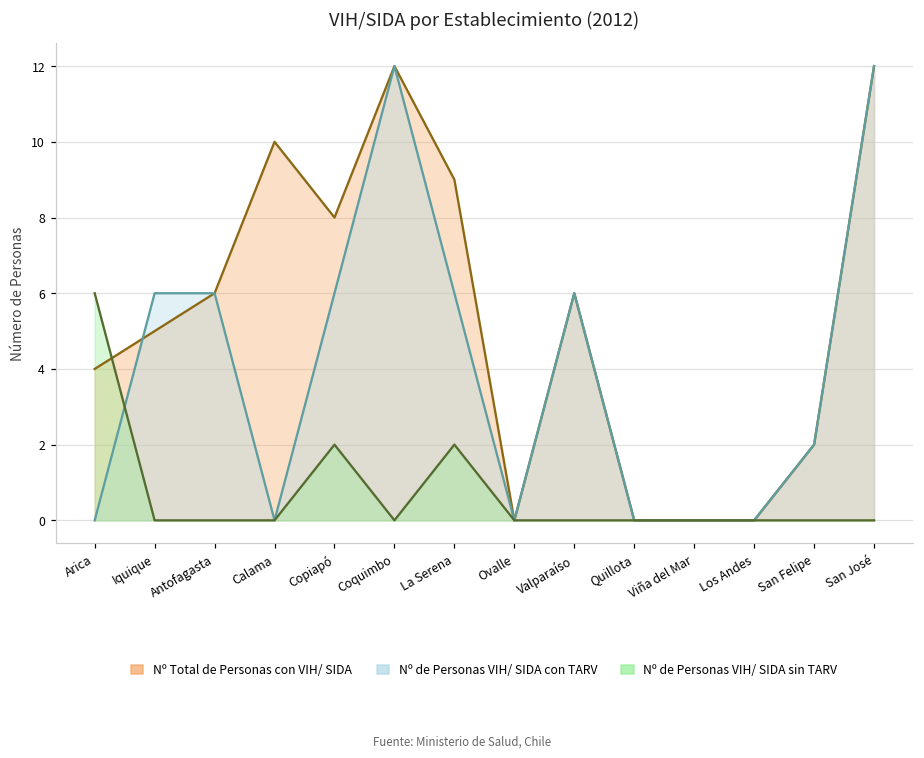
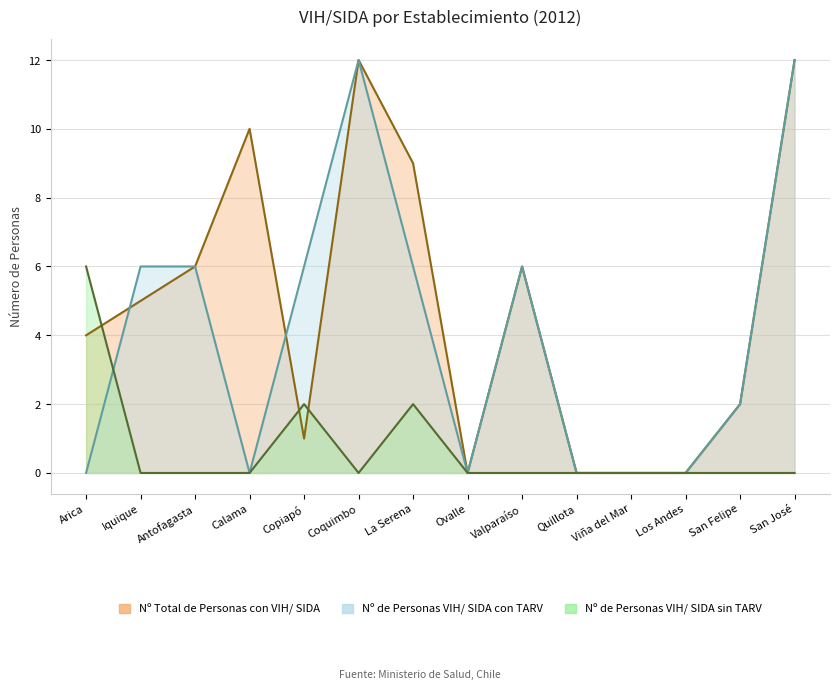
  {
    "Nº Total de Personas con VIH/ SIDA": {
      "Arica": 4,
      "Iquique": 5,
      "Calama": 10,
-     "Copiapó": 8,
+     "Copiapó": 1,
      "La Serena": 9
    }
  }
